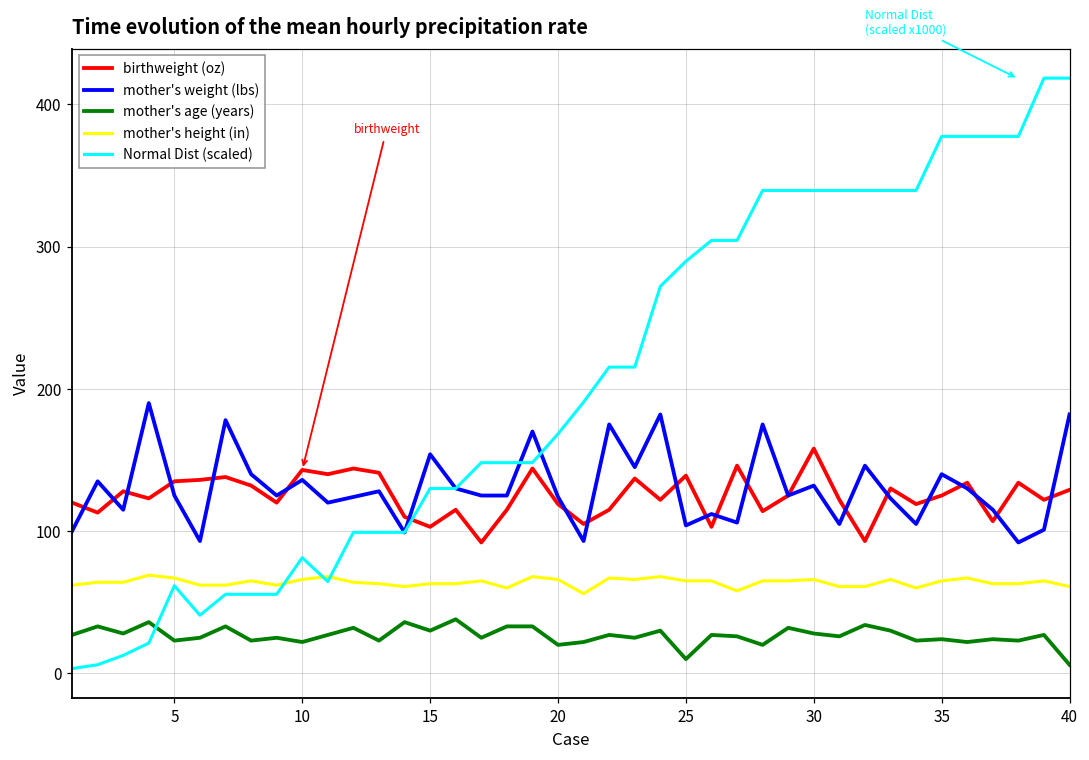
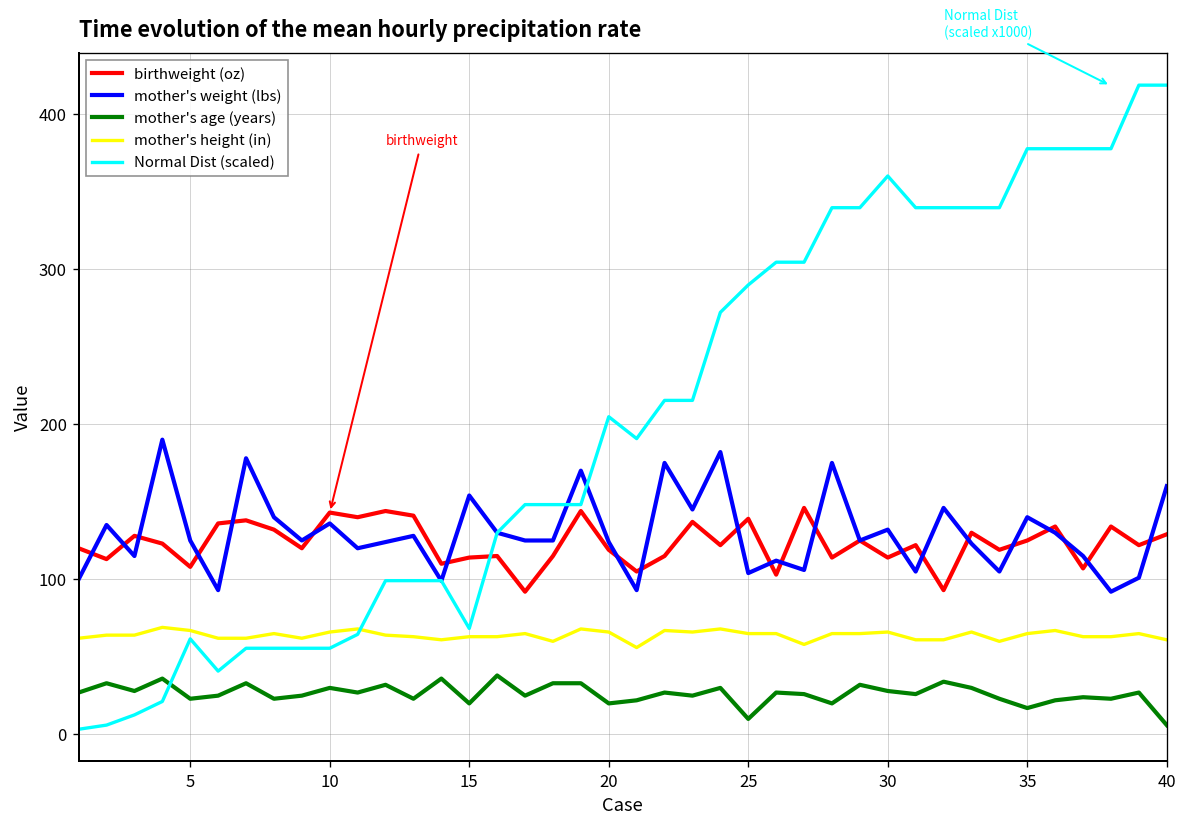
  {
    "birthweight (oz)": {
-     "5": 135,
+     "5": 108,
      "10": 143,
-     "15": 103,
+     "15": 114,
      "20": 119,
      "25": 139,
-     "30": 158,
+     "30": 114,
      "35": 125,
      "40": 129
    },
    "mother's weight (lbs)": {
      "5": 125,
      "10": 136,
      "15": 154,
      "20": 124,
      "25": 104,
      "30": 132,
      "35": 140,
-     "40": 182
+     "40": 160
    },
    "mother's age (years)": {
      "5": 23,
-     "10": 22,
-     "15": 30,
+     "10": 30,
+     "15": 20,
      "20": 20,
      "25": 10,
      "30": 28,
-     "35": 24,
+     "35": 17,
      "40": 6
    },
    "mother's height (in)": {
      "5": 67,
      "10": 66,
      "15": 63,
      "20": 66,
      "25": 65,
      "30": 66,
      "35": 65,
      "40": 61
    },
    "Normal Dist (scaled)": {
      "5": 62,
-     "10": 81,
-     "15": 130,
-     "20": 168,
+     "10": 56,
+     "15": 68,
+     "20": 205,
      "25": 290,
-     "30": 339,
+     "30": 360,
      "35": 378,
      "40": 418
    }
  }
